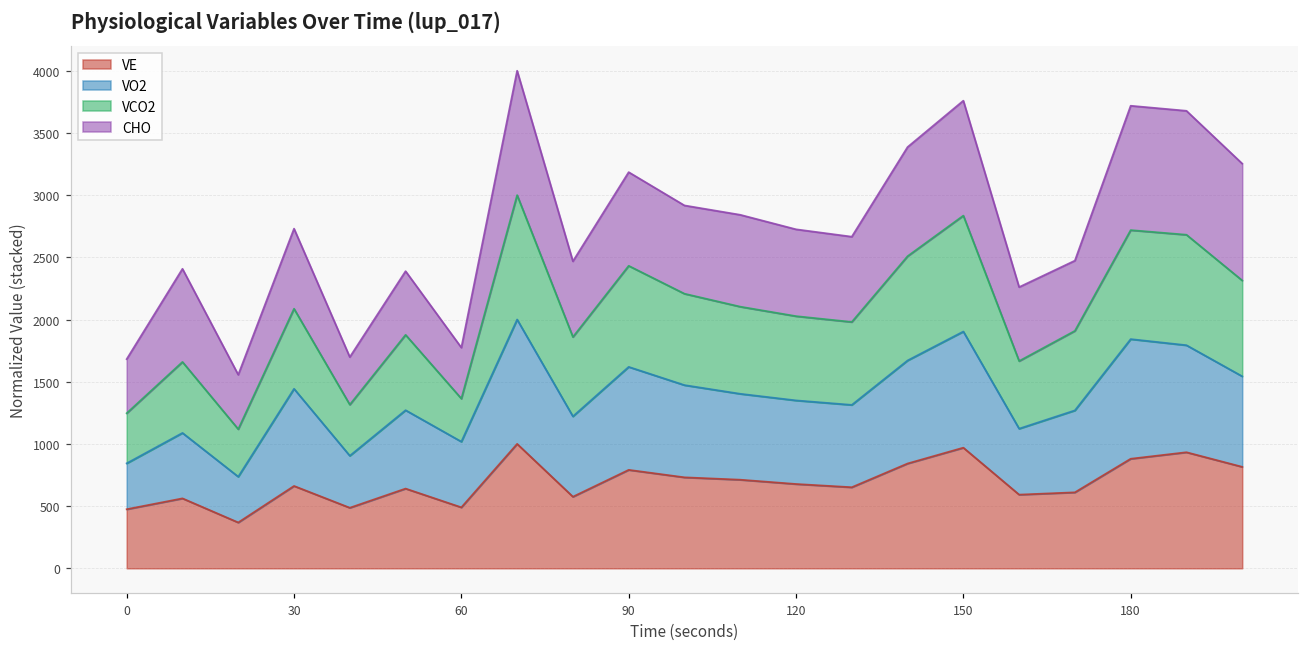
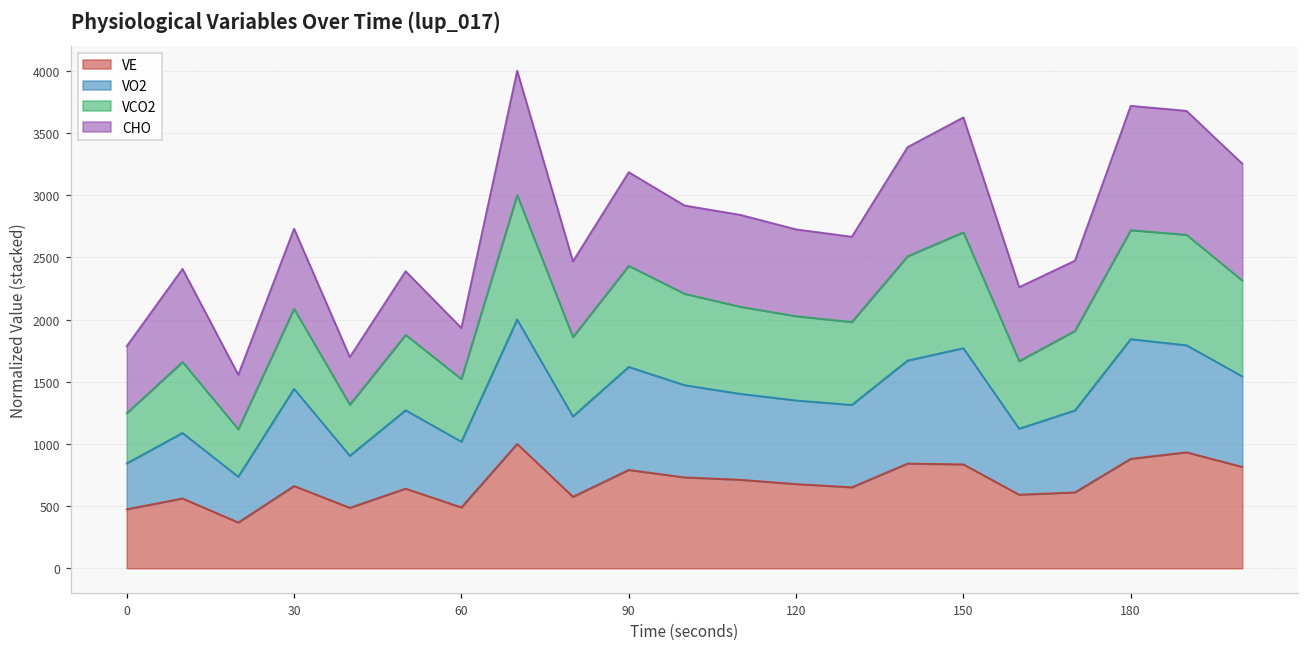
  {
    "VE": {
      "0": 470,
      "30": 660,
      "60": 490,
      "90": 790,
      "120": 680,
-     "150": 970,
+     "150": 840,
      "180": 880
    },
    "VO2": {
      "0": 370,
      "30": 780,
      "60": 530,
      "90": 830,
      "120": 670,
      "150": 930,
      "180": 960
    },
    "VCO2": {
      "0": 400,
      "30": 640,
-     "60": 350,
+     "60": 500,
      "90": 810,
      "120": 680,
      "150": 930,
      "180": 880
    },
    "CHO": {
-     "0": 440,
+     "0": 540,
      "30": 640,
      "60": 410,
      "90": 750,
      "120": 700,
      "150": 920,
      "180": 1000
    }
  }
